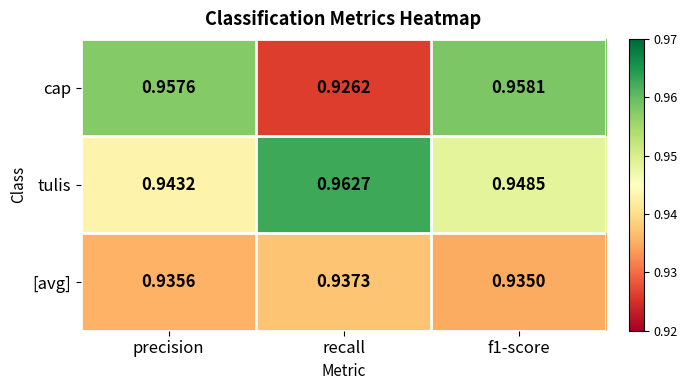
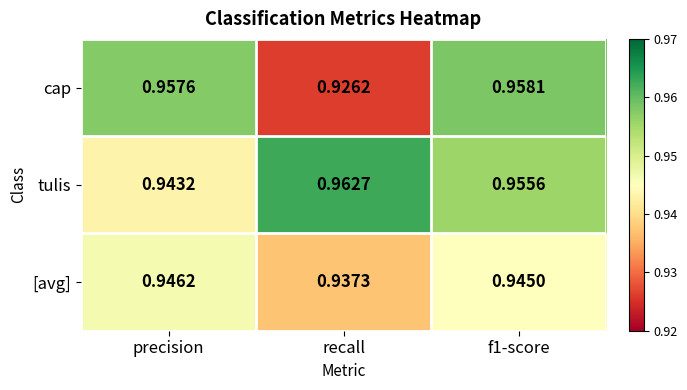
  {
    "cap": {
      "precision": 0.9576,
      "recall": 0.9262,
      "f1-score": 0.9581
    },
    "tulis": {
      "precision": 0.9432,
      "recall": 0.9627,
-     "f1-score": 0.9485
+     "f1-score": 0.9556
    },
    "[avg]": {
-     "precision": 0.9356,
+     "precision": 0.9462,
      "recall": 0.9373,
-     "f1-score": 0.9350
+     "f1-score": 0.9450
    }
  }
